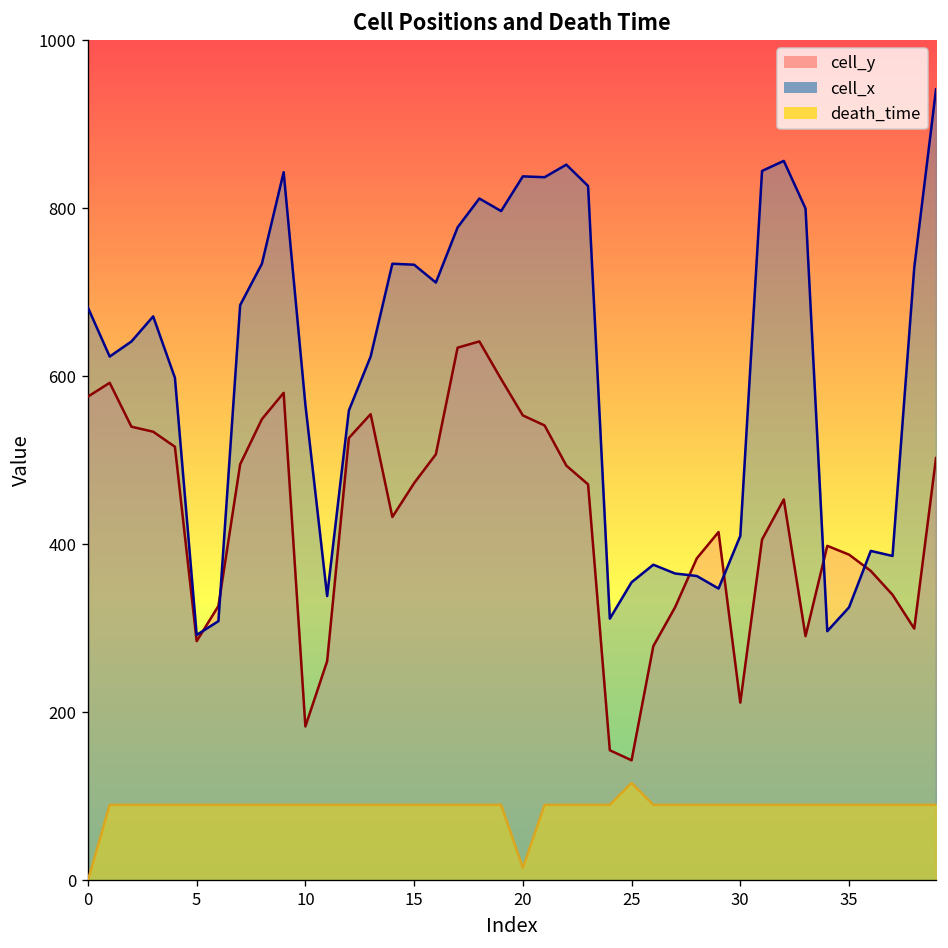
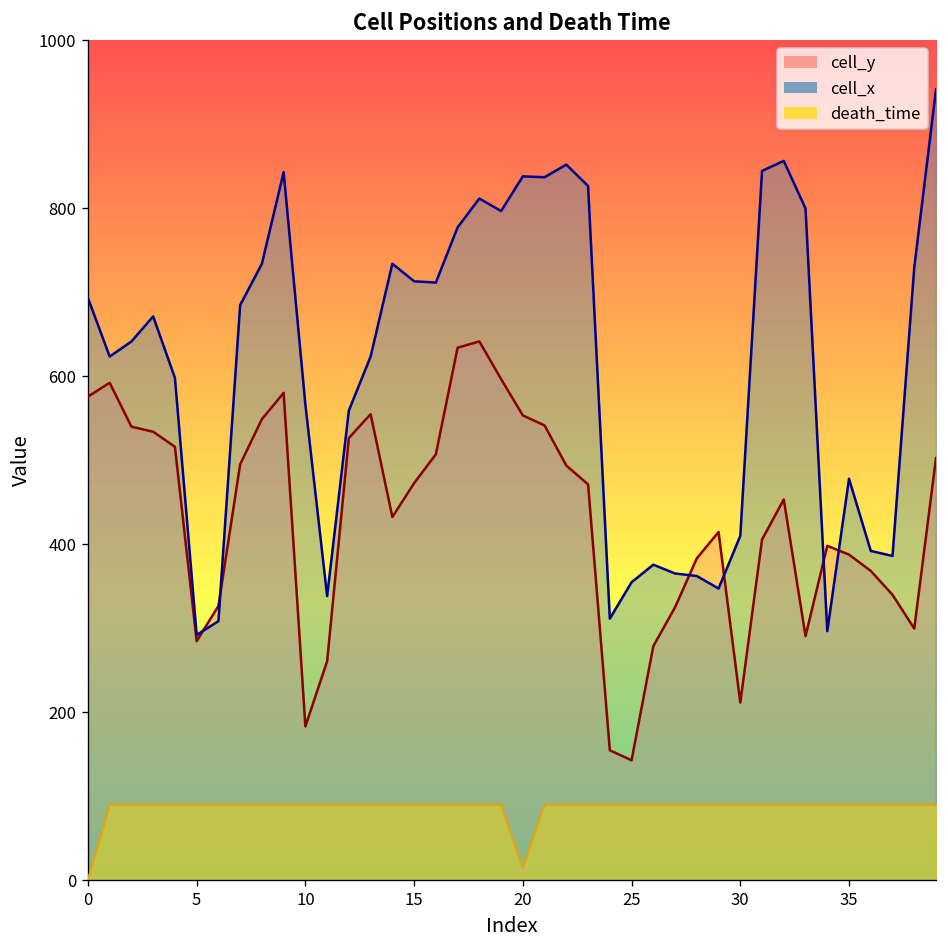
  {
    "cell_y": {
      "0": 580,
      "5": 280,
      "10": 180,
      "15": 470,
      "20": 550,
      "25": 140,
      "30": 210,
      "35": 390
    },
    "cell_x": {
-     "0": 680,
+     "0": 690,
      "5": 290,
      "10": 570,
-     "15": 730,
+     "15": 710,
      "20": 840,
      "25": 350,
      "30": 410,
-     "35": 320
+     "35": 480
    },
    "death_time": {
      "0": 0,
      "5": 90,
      "10": 90,
      "15": 90,
      "20": 20,
-     "25": 120,
+     "25": 90,
      "30": 90,
      "35": 90
    }
  }
